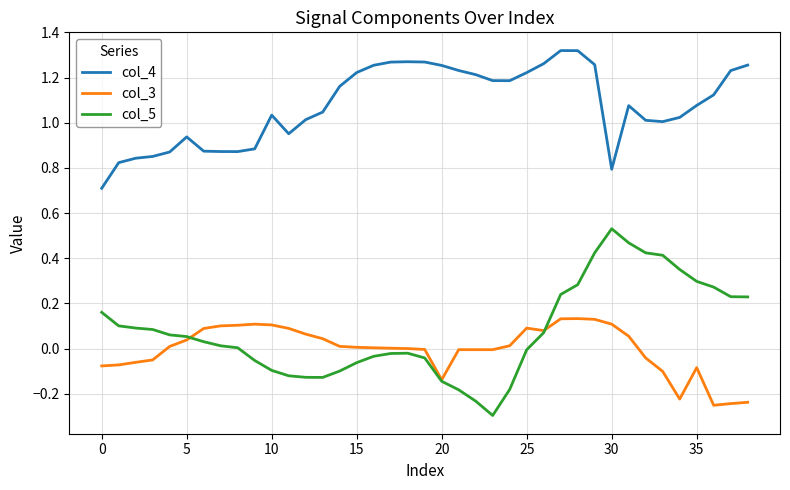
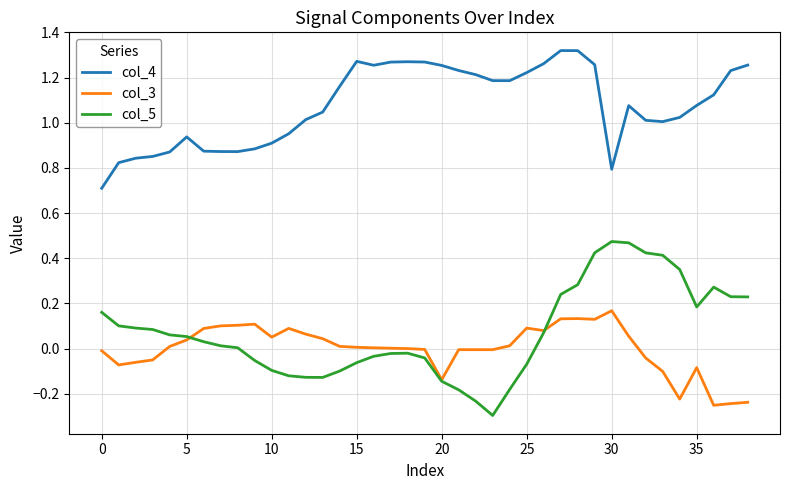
  {
    "col_4": {
      "0": 0.71,
      "5": 0.94,
-     "10": 1.03,
-     "15": 1.22,
+     "10": 0.91,
+     "15": 1.27,
      "20": 1.25,
      "25": 1.22,
      "30": 0.79,
      "35": 1.08
    },
    "col_3": {
-     "0": -0.08,
+     "0": -0.01,
      "5": 0.04,
-     "10": 0.10,
+     "10": 0.05,
      "15": 0.01,
      "25": 0.09,
-     "30": 0.11,
+     "30": 0.17,
      "35": -0.08
    },
    "col_5": {
      "0": 0.16,
      "5": 0.05,
      "10": -0.10,
      "15": -0.06,
-     "25": -0.01,
-     "30": 0.53,
-     "35": 0.30
+     "25": -0.07,
+     "30": 0.47,
+     "35": 0.18
    }
  }
